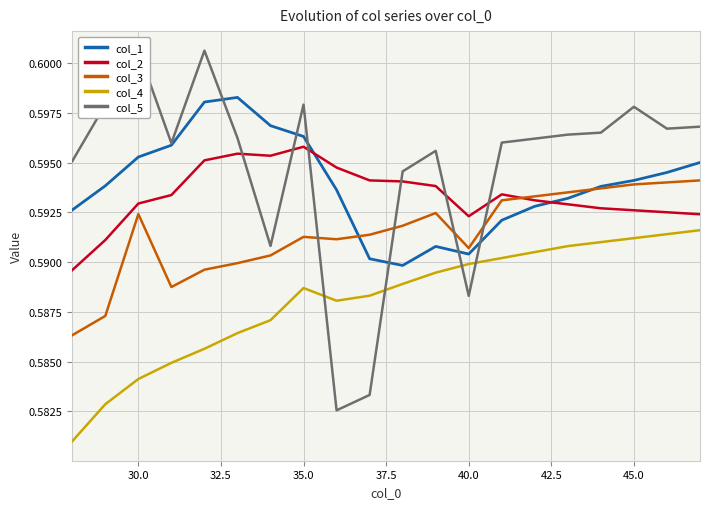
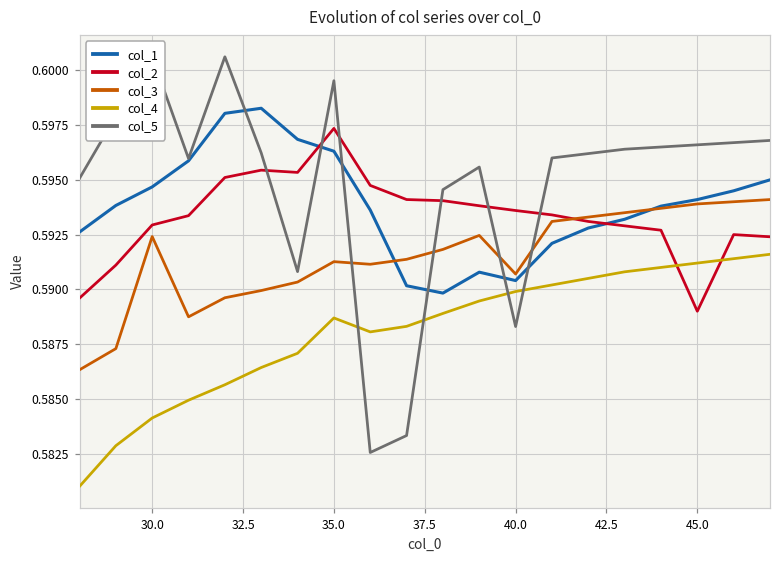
  {
    "col_1": {
-     "30.0": 0.5953,
+     "30.0": 0.5947,
      "35.0": 0.5963,
      "40.0": 0.5904,
      "45.0": 0.5941
    },
    "col_2": {
      "30.0": 0.5929,
-     "35.0": 0.5958,
-     "40.0": 0.5923,
-     "45.0": 0.5926
+     "35.0": 0.5974,
+     "40.0": 0.5936,
+     "45.0": 0.5890
    },
    "col_3": {
      "30.0": 0.5924,
      "35.0": 0.5913,
      "40.0": 0.5907,
      "45.0": 0.5939
    },
    "col_4": {
      "30.0": 0.5841,
      "35.0": 0.5887,
      "40.0": 0.5899,
      "45.0": 0.5912
    },
    "col_5": {
-     "35.0": 0.5979,
+     "35.0": 0.5995,
      "40.0": 0.5883,
-     "45.0": 0.5978
+     "45.0": 0.5966
    }
  }
